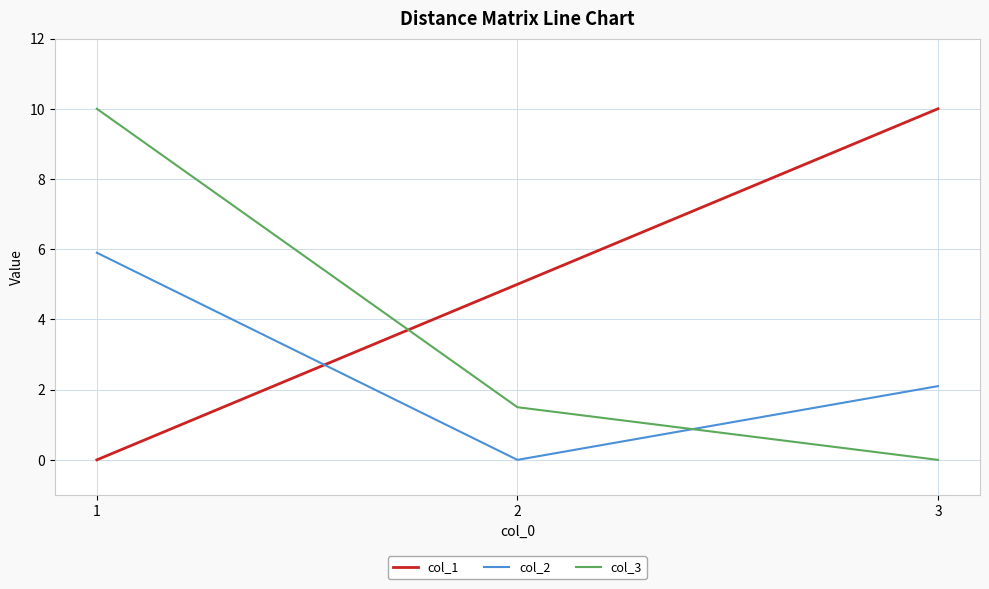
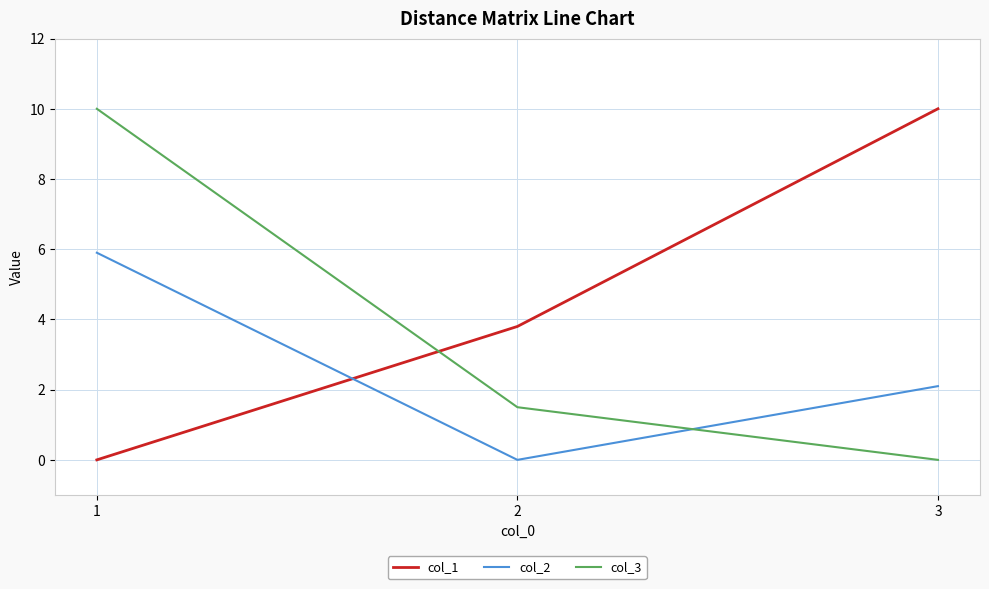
  {
    "col_1": {
      "1": 0.0,
-     "2": 5.0,
+     "2": 3.8,
      "3": 10.0
    },
    "col_2": {
      "1": 5.9,
      "2": 0.0,
      "3": 2.1
    },
    "col_3": {
      "1": 10.0,
      "2": 1.5,
      "3": 0.0
    }
  }
